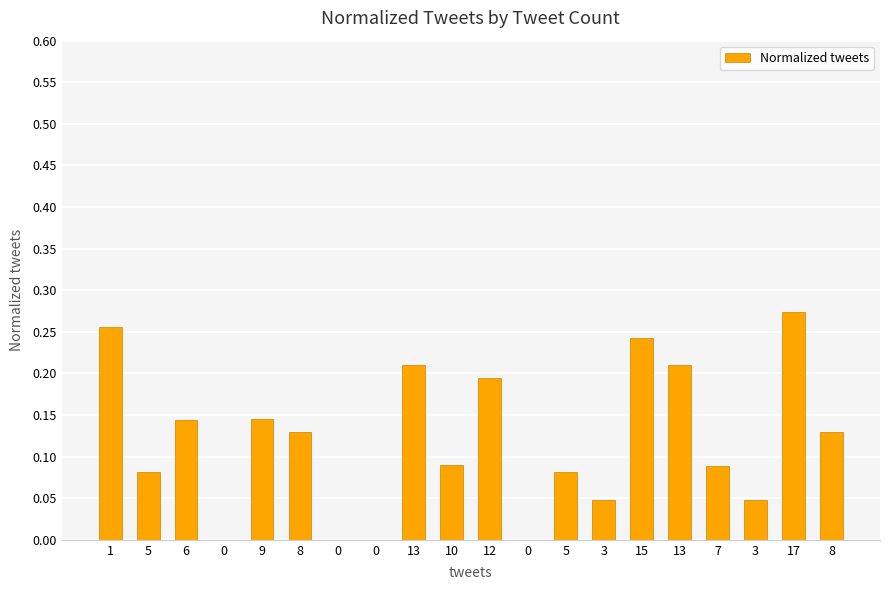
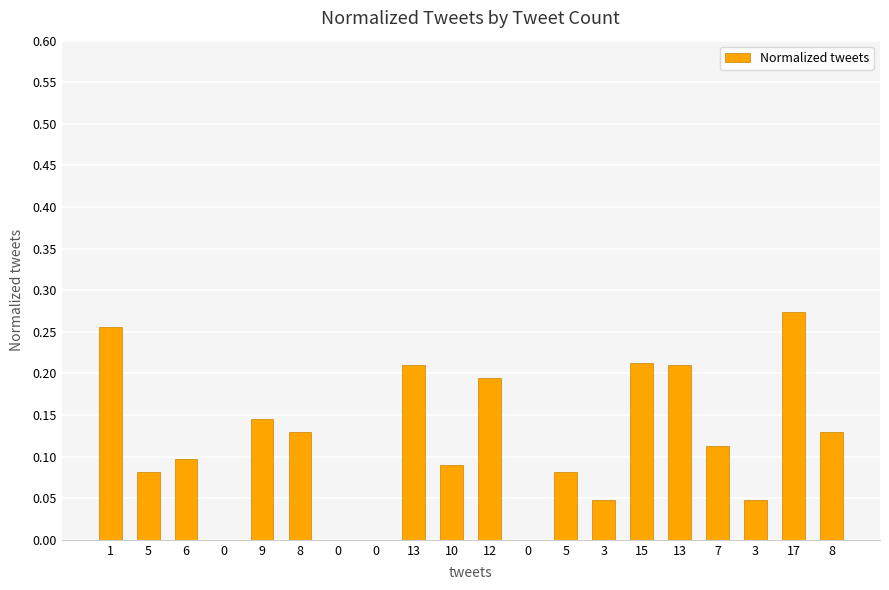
  {
    "1": 0.26,
-   "6": 0.14,
+   "6": 0.10,
    "9": 0.15,
    "10": 0.09,
    "12": 0.19,
-   "15": 0.24,
-   "7": 0.09,
+   "15": 0.21,
+   "7": 0.11,
    "17": 0.27
  }
